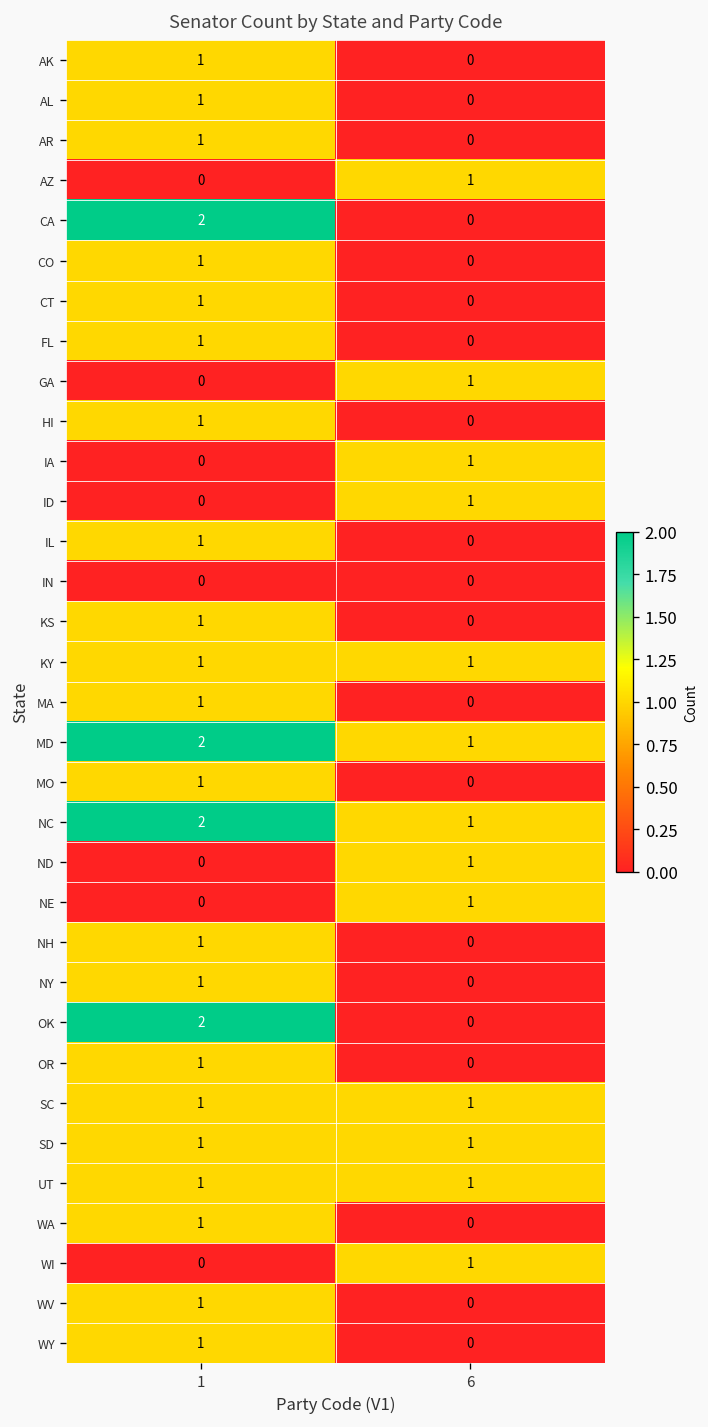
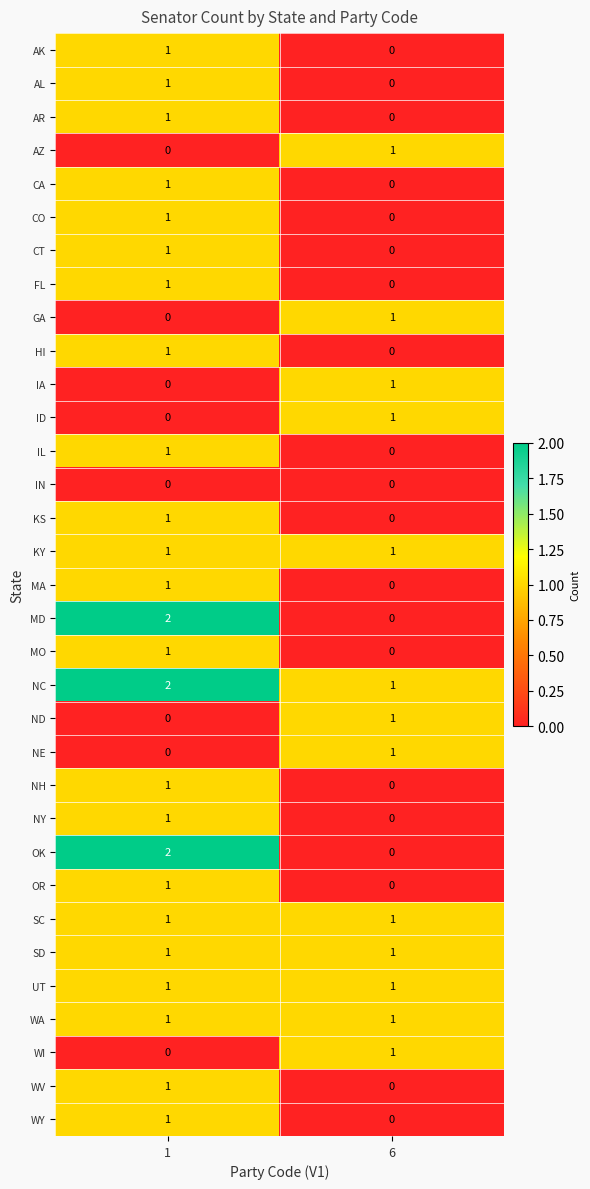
  {
    "AK": {
      "1": 1,
      "6": 0
    },
    "AL": {
      "1": 1,
      "6": 0
    },
    "AR": {
      "1": 1,
      "6": 0
    },
    "AZ": {
      "1": 0,
      "6": 1
    },
    "CA": {
-     "1": 2,
+     "1": 1,
      "6": 0
    },
    "CO": {
      "1": 1,
      "6": 0
    },
    "CT": {
      "1": 1,
      "6": 0
    },
    "FL": {
      "1": 1,
      "6": 0
    },
    "GA": {
      "1": 0,
      "6": 1
    },
    "HI": {
      "1": 1,
      "6": 0
    },
    "IA": {
      "1": 0,
      "6": 1
    },
    "ID": {
      "1": 0,
      "6": 1
    },
    "IL": {
      "1": 1,
      "6": 0
    },
    "IN": {
      "1": 0,
      "6": 0
    },
    "KS": {
      "1": 1,
      "6": 0
    },
    "KY": {
      "1": 1,
      "6": 1
    },
    "MA": {
      "1": 1,
      "6": 0
    },
    "MD": {
      "1": 2,
-     "6": 1
+     "6": 0
    },
    "MO": {
      "1": 1,
      "6": 0
    },
    "NC": {
      "1": 2,
      "6": 1
    },
    "ND": {
      "1": 0,
      "6": 1
    },
    "NE": {
      "1": 0,
      "6": 1
    },
    "NH": {
      "1": 1,
      "6": 0
    },
    "NY": {
      "1": 1,
      "6": 0
    },
    "OK": {
      "1": 2,
      "6": 0
    },
    "OR": {
      "1": 1,
      "6": 0
    },
    "SC": {
      "1": 1,
      "6": 1
    },
    "SD": {
      "1": 1,
      "6": 1
    },
    "UT": {
      "1": 1,
      "6": 1
    },
    "WA": {
      "1": 1,
-     "6": 0
+     "6": 1
    },
    "WI": {
      "1": 0,
      "6": 1
    },
    "WV": {
      "1": 1,
      "6": 0
    },
    "WY": {
      "1": 1,
      "6": 0
    }
  }
